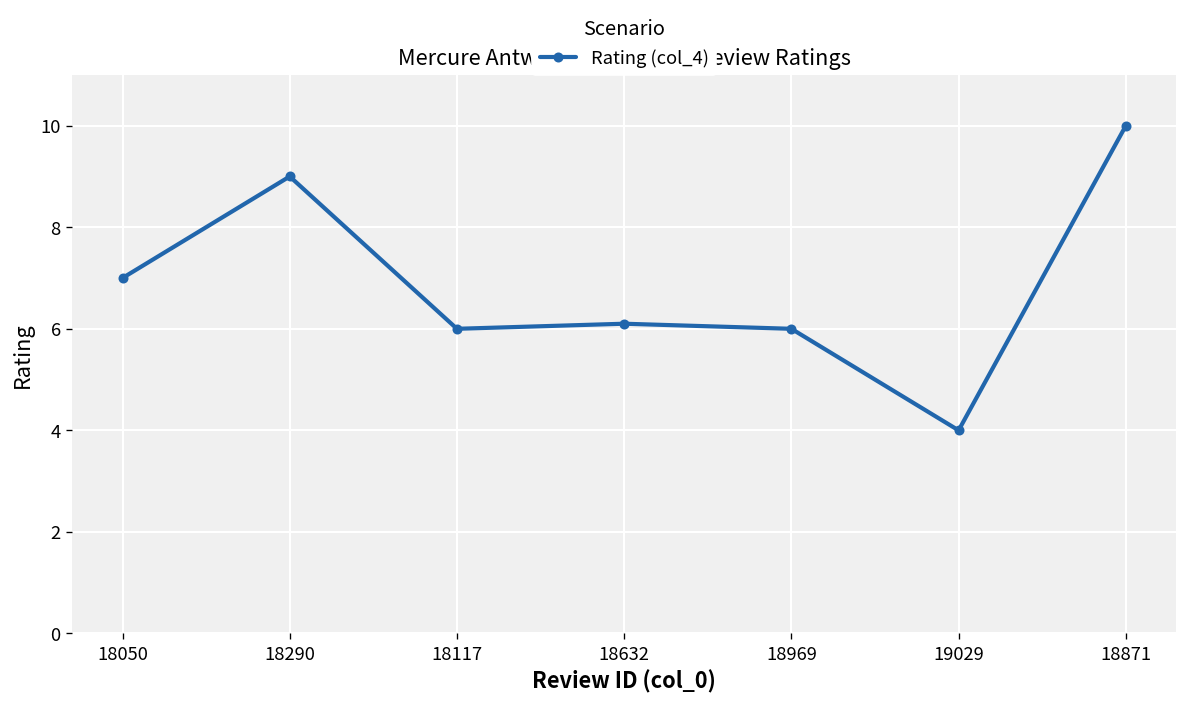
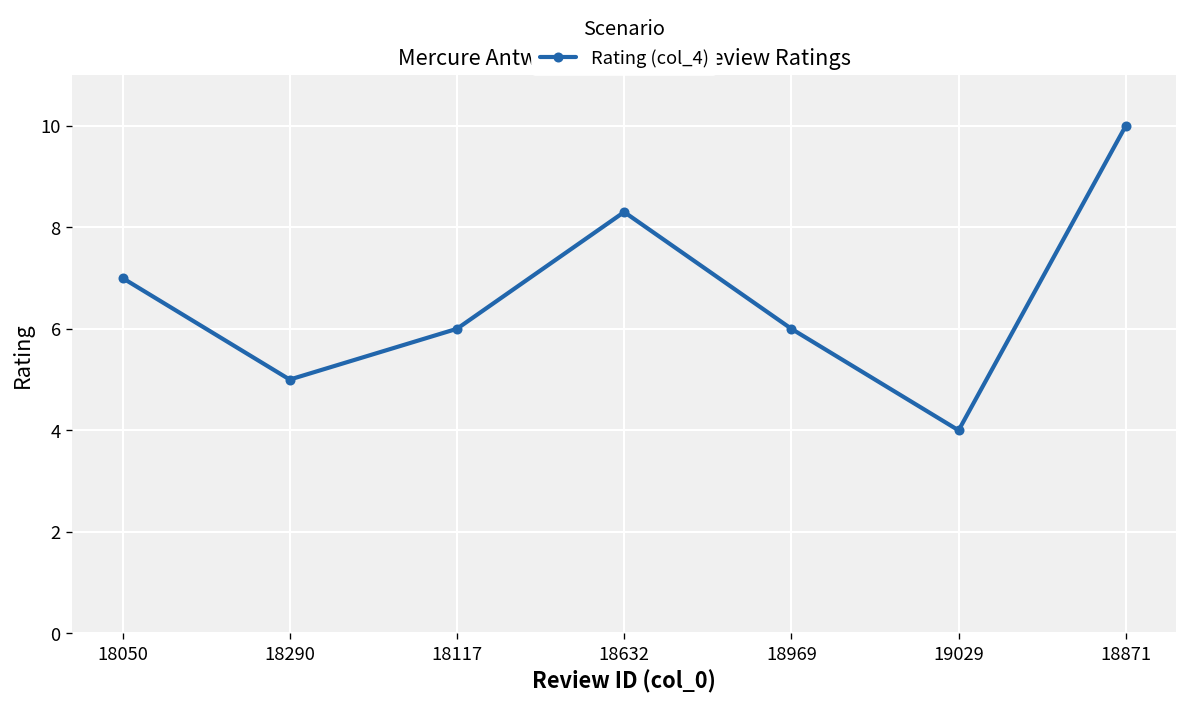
  {
    "18050": 7.0,
-   "18290": 9,
+   "18290": 5,
    "18117": 6.0,
-   "18632": 6.1,
+   "18632": 8.3,
    "18969": 6.0,
    "19029": 4.0,
    "18871": 10.0
  }
